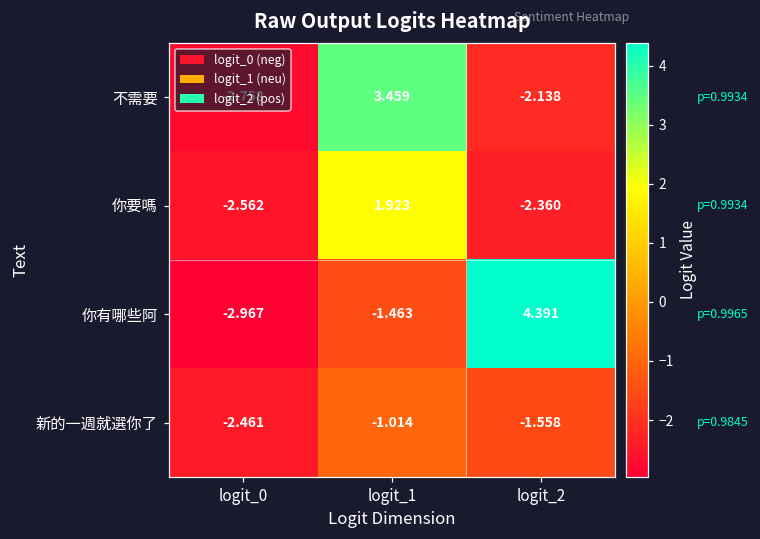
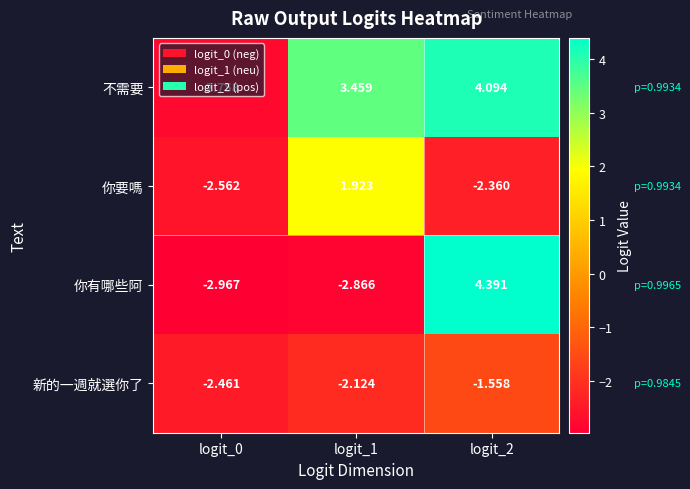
  {
    "不需要": {
      "logit_1": 3.459,
-     "logit_2": -2.138
+     "logit_2": 4.094
    },
    "你要嗎": {
      "logit_0": -2.562,
      "logit_1": 1.923,
      "logit_2": -2.360
    },
    "你有哪些阿": {
      "logit_0": -2.967,
-     "logit_1": -1.463,
+     "logit_1": -2.866,
      "logit_2": 4.391
    },
    "新的一週就選你了": {
      "logit_0": -2.461,
-     "logit_1": -1.014,
+     "logit_1": -2.124,
      "logit_2": -1.558
    }
  }
